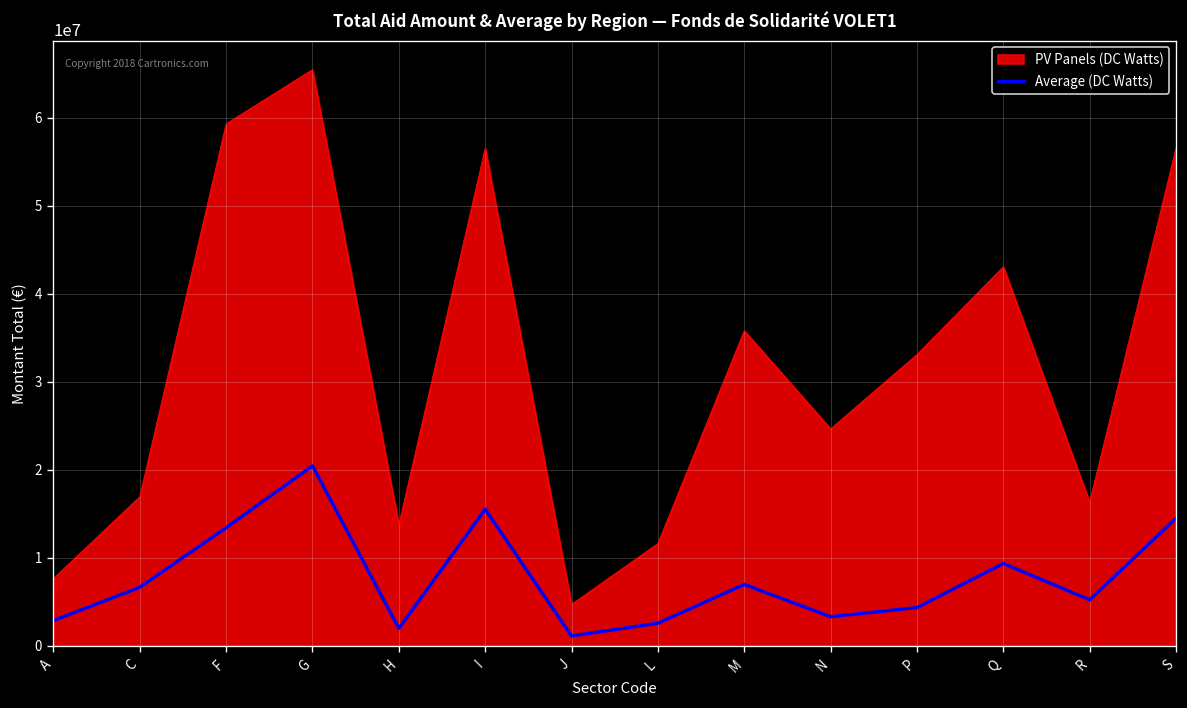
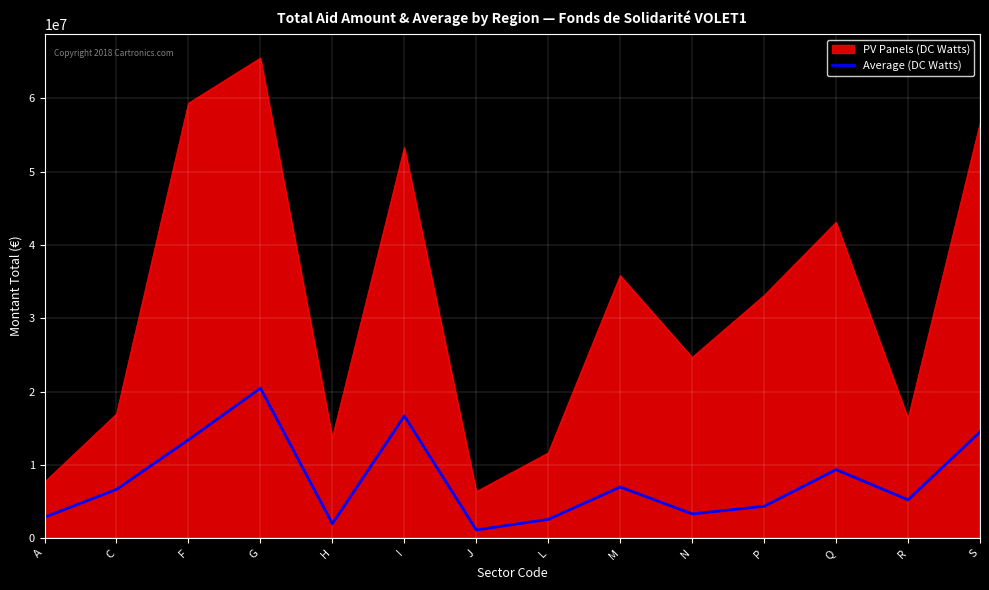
  {
    "PV Panels (DC Watts)": {
      "A": 8000000,
      "C": 17000000,
      "F": 59000000,
      "G": 65000000,
      "H": 14000000,
-     "I": 57000000,
-     "J": 5000000,
+     "I": 53000000,
+     "J": 6000000,
      "L": 12000000,
      "M": 36000000,
      "N": 25000000,
      "P": 33000000,
      "Q": 43000000,
      "R": 16000000,
      "S": 57000000
    },
    "Average (DC Watts)": {
      "A": 3000000,
      "C": 7000000,
      "F": 13000000,
      "G": 20000000,
      "H": 2000000,
-     "I": 16000000,
+     "I": 17000000,
      "J": 1000000,
      "L": 3000000,
      "M": 7000000,
      "N": 3000000,
      "P": 4000000,
      "Q": 9000000,
      "R": 5000000,
      "S": 15000000
    }
  }
